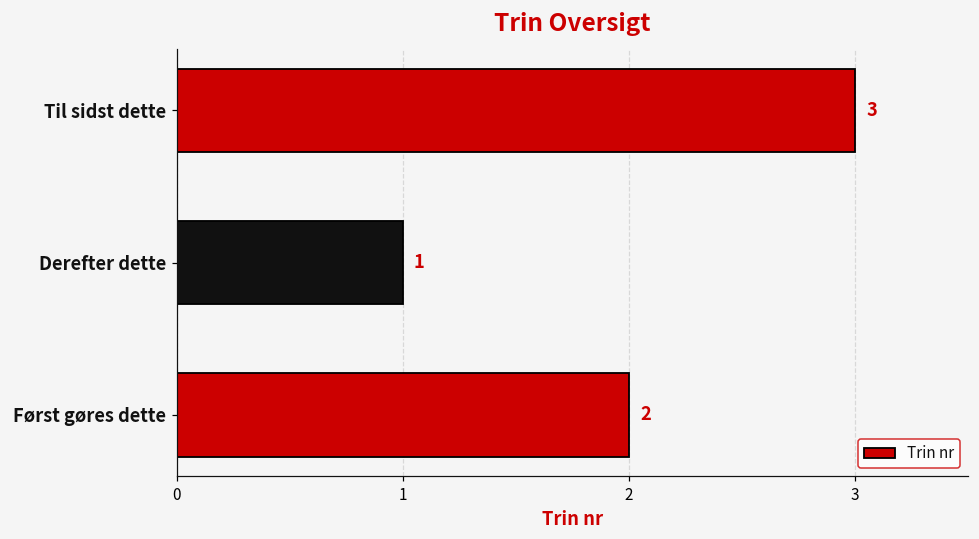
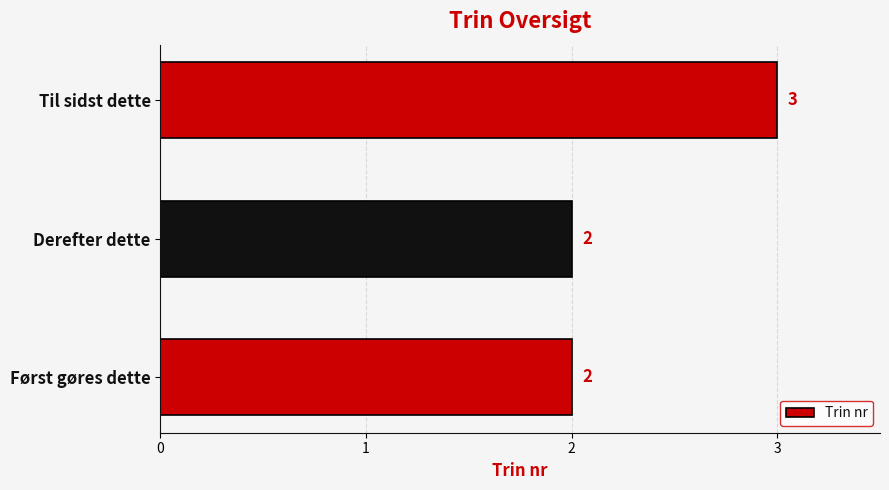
  {
    "Til sidst dette": 3,
-   "Derefter dette": 1,
+   "Derefter dette": 2,
    "Først gøres dette": 2
  }
